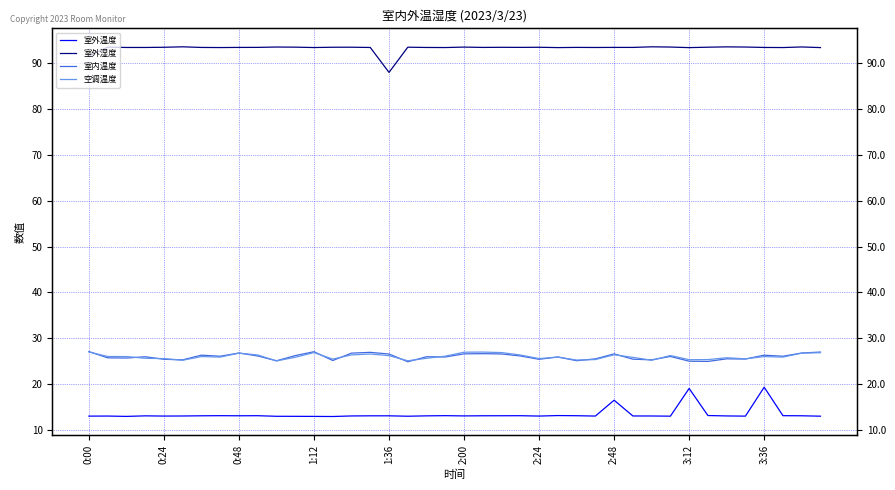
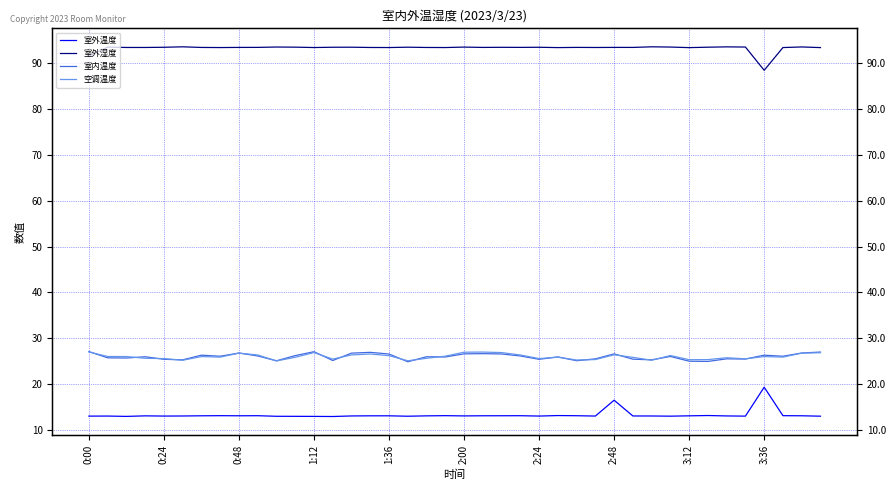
  {
    "室外温度": {
      "0:00": 13,
      "0:24": 13,
      "0:48": 13,
      "1:12": 13,
      "1:36": 13,
      "2:00": 13,
      "2:24": 13,
      "2:48": 16,
-     "3:12": 19,
+     "3:12": 13,
      "3:36": 19
    },
    "室外湿度": {
      "0:24": 93,
      "0:48": 93,
      "1:12": 93,
-     "1:36": 88,
+     "1:36": 93,
      "2:00": 93,
      "2:24": 93,
      "2:48": 93,
      "3:12": 93,
-     "3:36": 93
+     "3:36": 88
    }
  }
